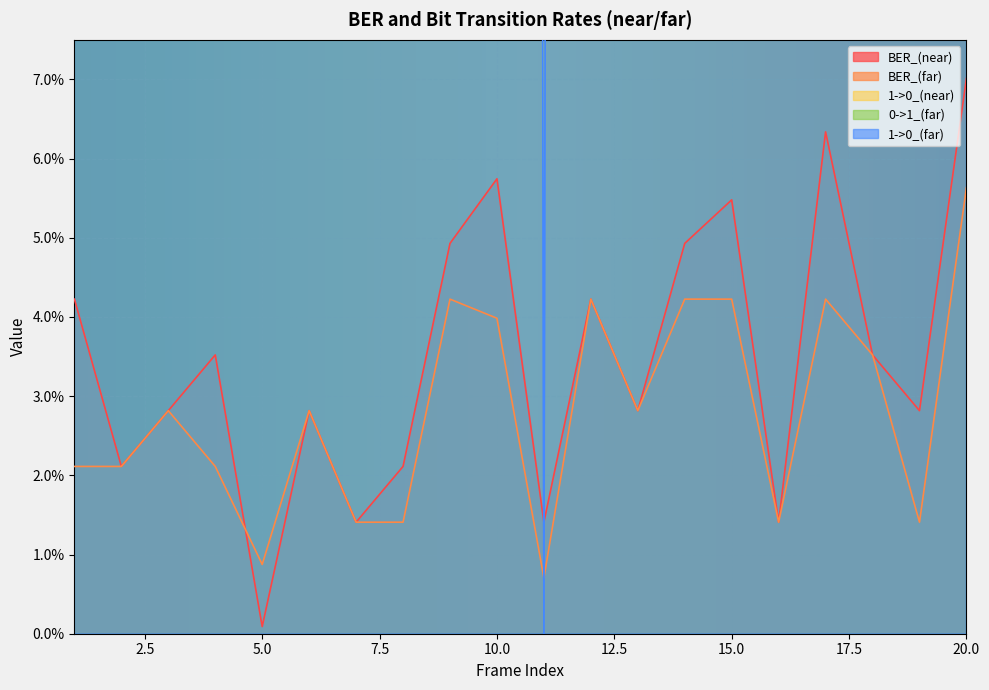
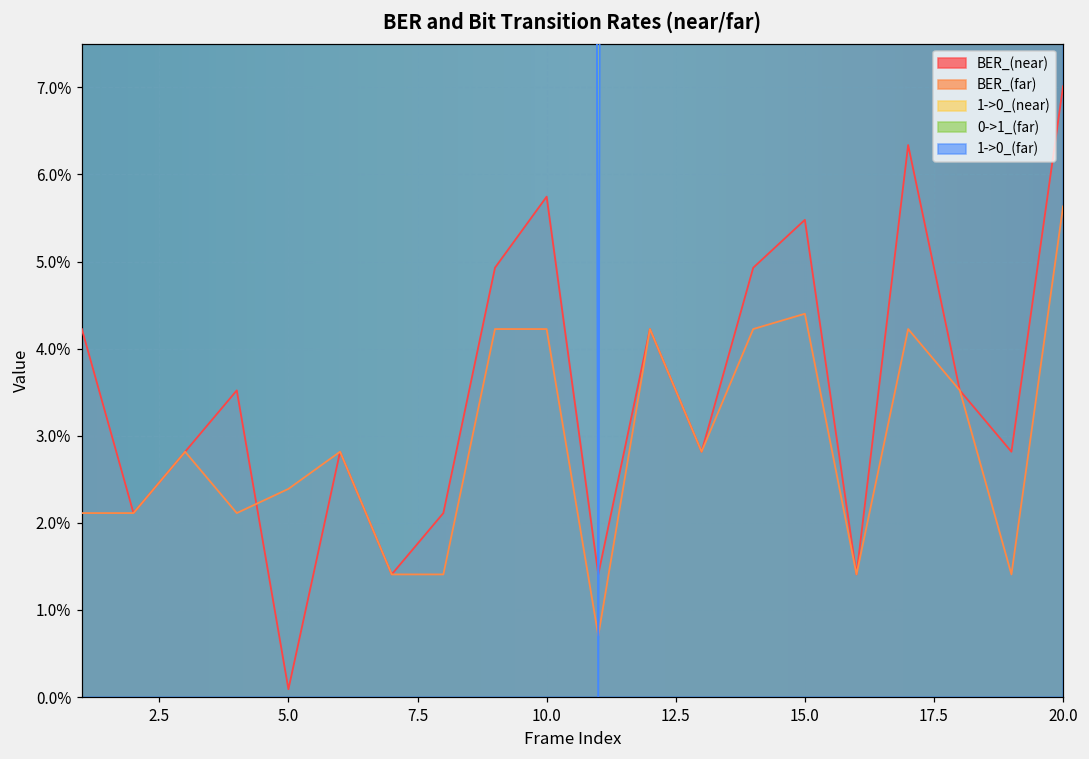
  {
    "BER_(near)": {
      "5.0": "0.1%",
      "10.0": "5.7%",
      "15.0": "5.5%",
      "20.0": "7.0%"
    },
    "BER_(far)": {
-     "5.0": "0.9%",
-     "10.0": "4.0%",
-     "15.0": "4.2%",
+     "5.0": "2.4%",
+     "10.0": "4.2%",
+     "15.0": "4.4%",
      "20.0": "5.6%"
    }
  }
